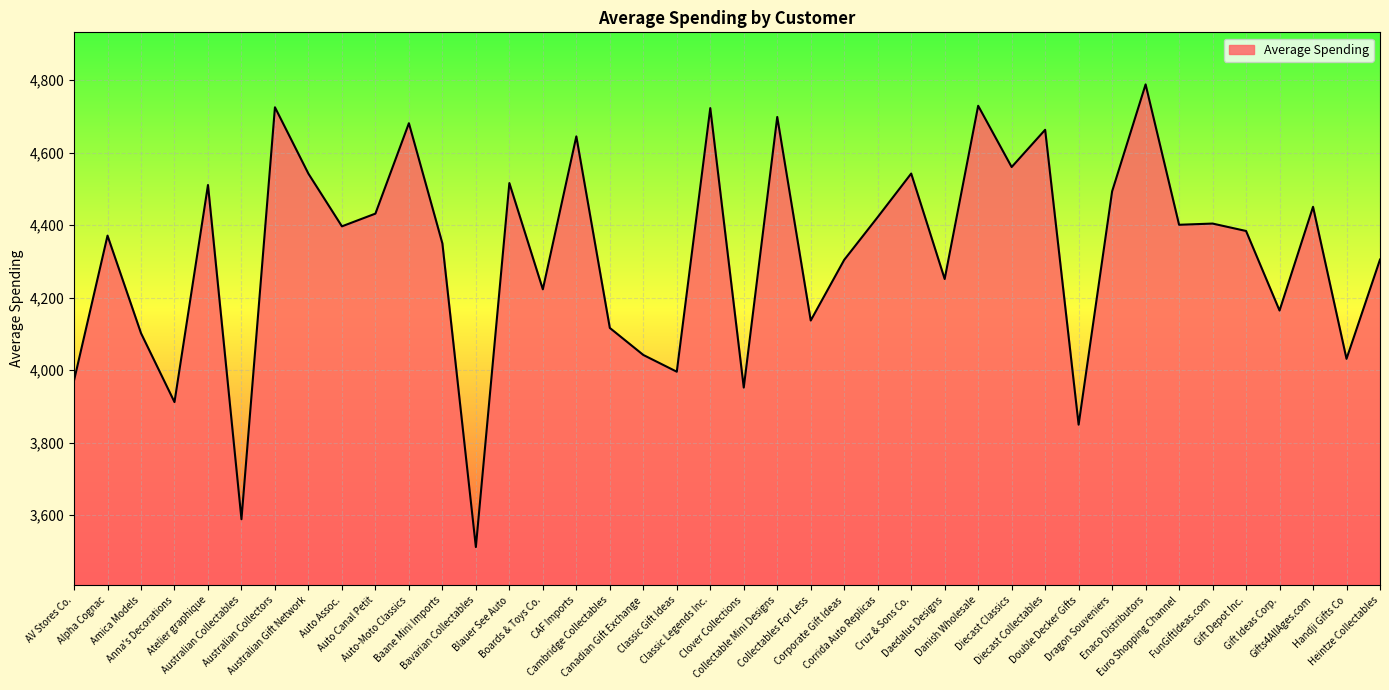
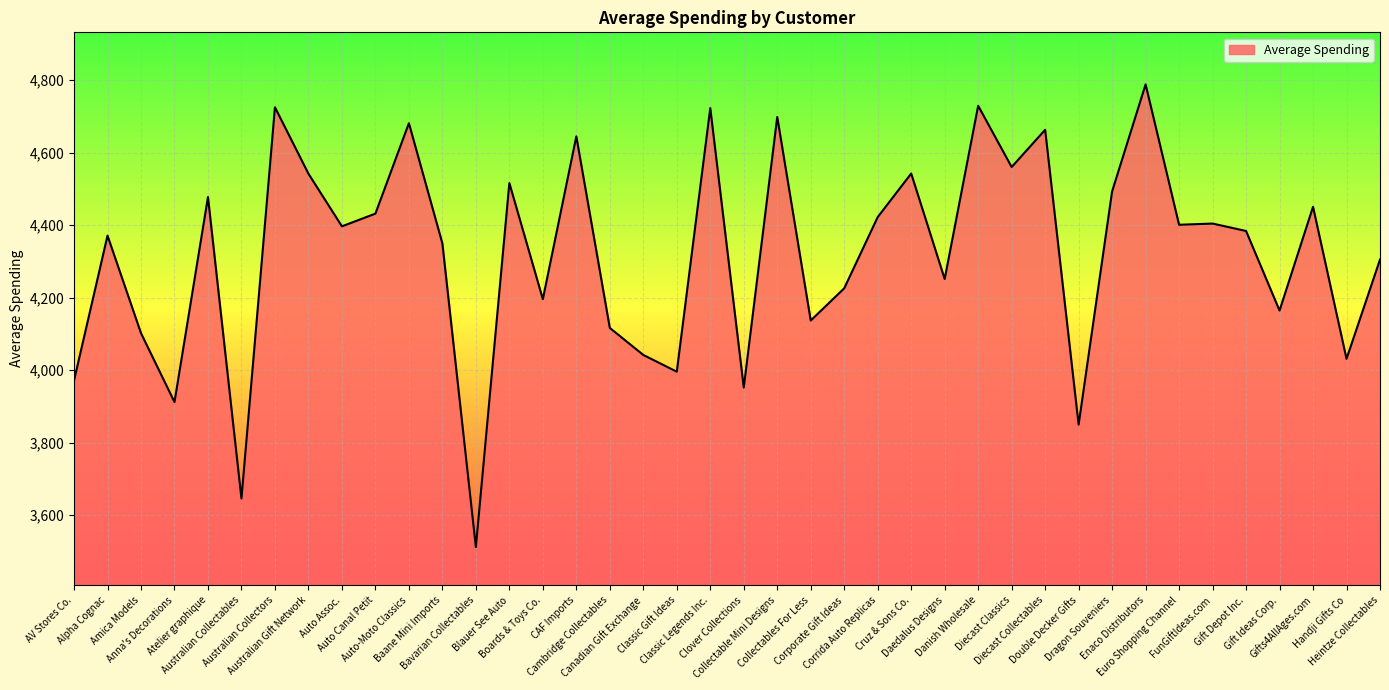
  {
    "AV Stores Co.": "3,970",
    "Alpha Cognac": "4,370",
    "Amica Models": "4,100",
    "Anna's Decorations": "3,910",
-   "Atelier graphique": "4,510",
-   "Australian Collectables": "3,590",
+   "Atelier graphique": "4,480",
+   "Australian Collectables": "3,650",
    "Australian Collectors": "4,720",
    "Australian Gift Network": "4,540",
    "Auto Assoc.": "4,400",
    "Auto Canal Petit": "4,430",
    "Auto-Moto Classics": "4,680",
    "Baane Mini Imports": "4,350",
    "Bavarian Collectables": "3,510",
    "Blauer See Auto": "4,520",
-   "Boards & Toys Co.": "4,220",
+   "Boards & Toys Co.": "4,200",
    "CAF Imports": "4,640",
    "Cambridge Collectables": "4,120",
    "Canadian Gift Exchange": "4,040",
    "Classic Gift Ideas": "4,000",
    "Classic Legends Inc.": "4,720",
    "Clover Collections": "3,950",
    "Collectable Mini Designs": "4,700",
    "Collectables For Less": "4,140",
-   "Corporate Gift Ideas": "4,300",
+   "Corporate Gift Ideas": "4,230",
    "Corrida Auto Replicas": "4,420",
    "Cruz & Sons Co.": "4,540",
    "Daedalus Designs": "4,250",
    "Danish Wholesale": "4,730",
    "Diecast Classics": "4,560",
    "Diecast Collectables": "4,660",
    "Double Decker Gifts": "3,850",
    "Dragon Souveniers": "4,490",
    "Enaco Distributors": "4,790",
    "Euro Shopping Channel": "4,400",
    "FunGiftIdeas.com": "4,400",
    "Gift Depot Inc.": "4,380",
    "Gift Ideas Corp.": "4,160",
    "Gifts4AllAges.com": "4,450",
    "Handji Gifts Co": "4,030",
    "Heintze Collectables": "4,300"
  }
